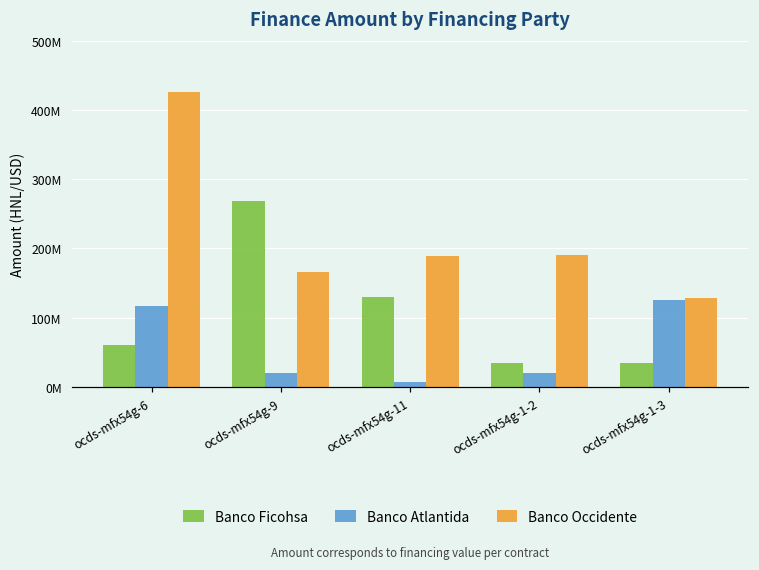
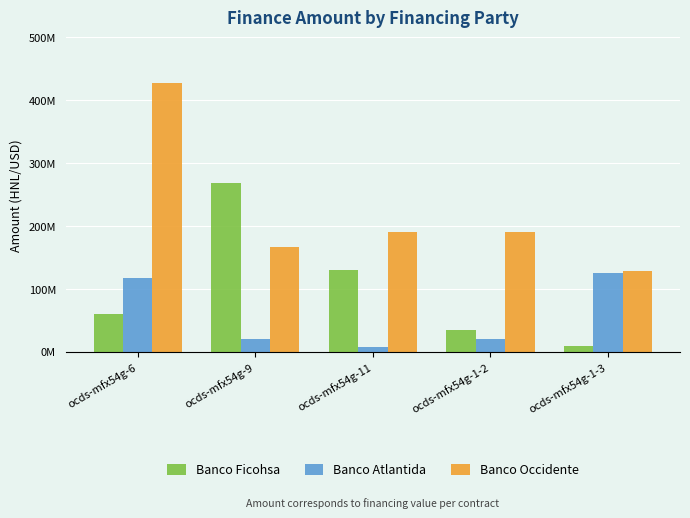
  {
    "Banco Ficohsa": {
      "ocds-mfx54g-6": 60000000,
      "ocds-mfx54g-9": 270000000,
      "ocds-mfx54g-11": 130000000,
      "ocds-mfx54g-1-2": 40000000,
-     "ocds-mfx54g-1-3": 40000000
+     "ocds-mfx54g-1-3": 10000000
    },
    "Banco Atlantida": {
      "ocds-mfx54g-6": 120000000,
      "ocds-mfx54g-9": 20000000,
      "ocds-mfx54g-11": 10000000,
      "ocds-mfx54g-1-2": 20000000,
      "ocds-mfx54g-1-3": 120000000
    },
    "Banco Occidente": {
      "ocds-mfx54g-6": 430000000,
      "ocds-mfx54g-9": 170000000,
      "ocds-mfx54g-11": 190000000,
      "ocds-mfx54g-1-2": 190000000,
      "ocds-mfx54g-1-3": 130000000
    }
  }
